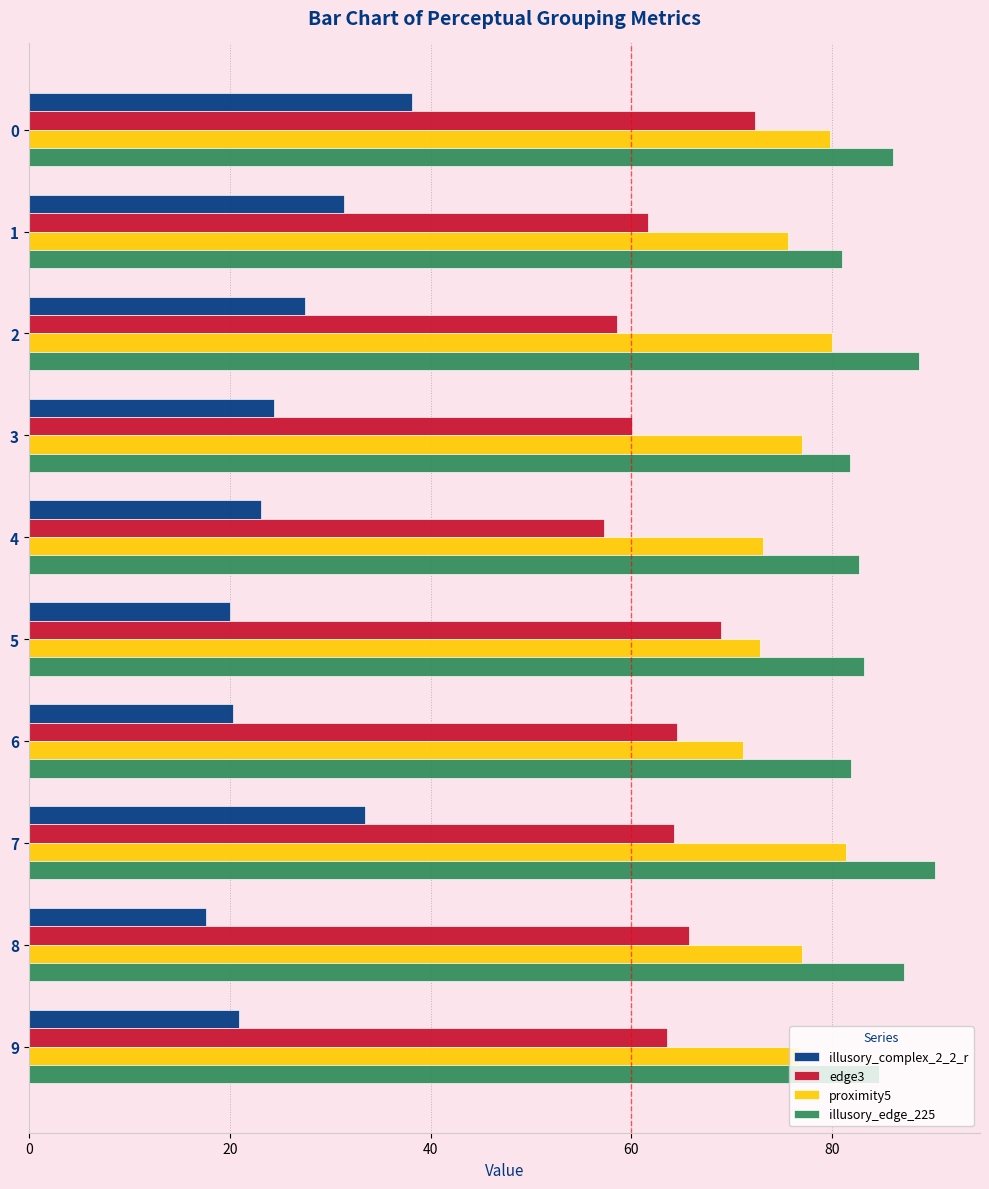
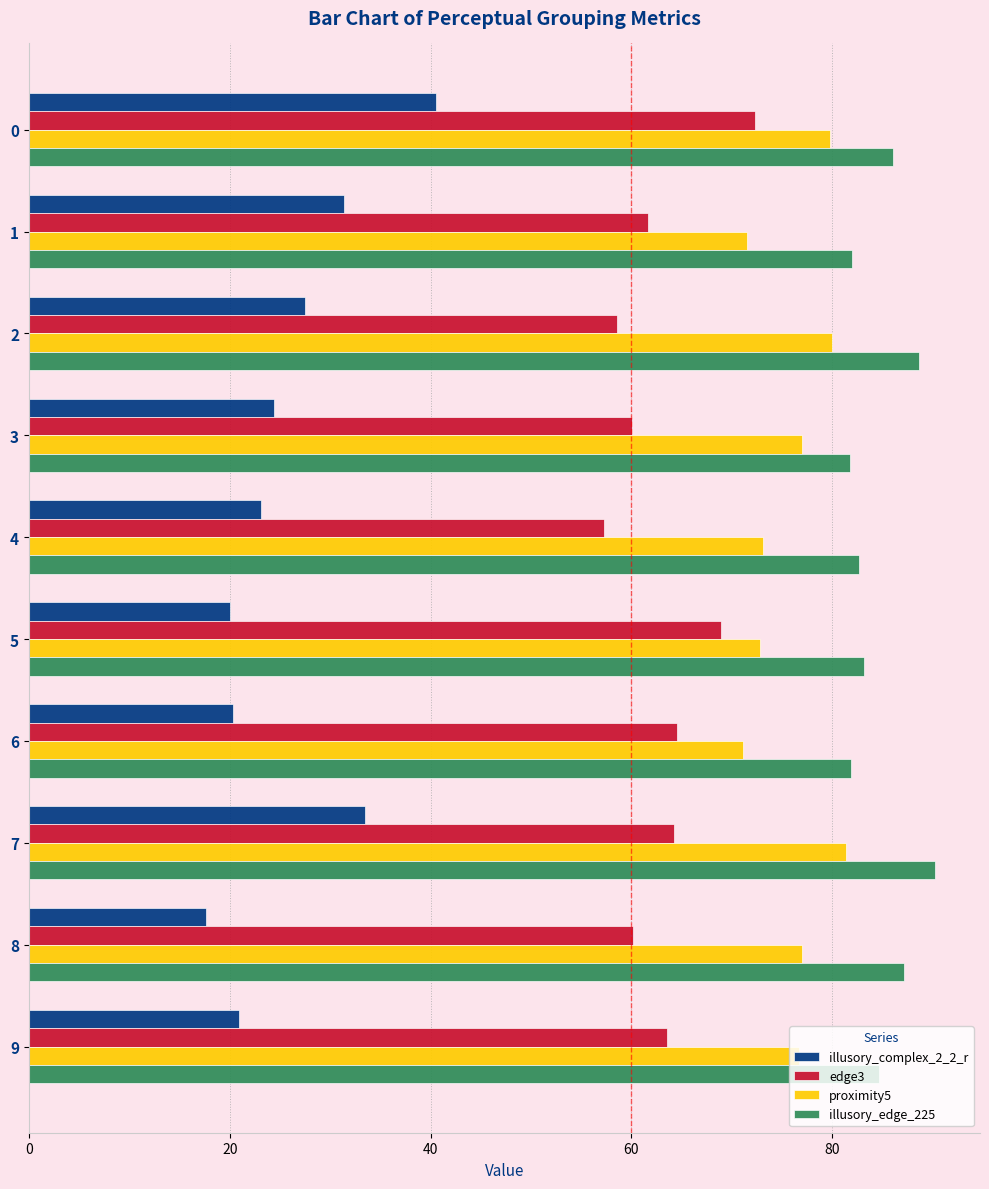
  {
    "illusory_complex_2_2_r": {
-     "0": 38.1,
+     "0": 40.6,
      "1": 31.4,
      "2": 27.5,
      "3": 24.4,
      "4": 23.2,
      "5": 20.0,
      "6": 20.4,
      "7": 33.5,
      "8": 17.6,
      "9": 20.9
    },
    "edge3": {
      "0": 72.3,
      "1": 61.6,
      "2": 58.6,
      "3": 60.0,
      "4": 57.3,
      "5": 68.9,
      "6": 64.5,
      "7": 64.3,
-     "8": 65.8,
+     "8": 60.2,
      "9": 63.6
    },
    "proximity5": {
      "0": 79.8,
-     "1": 75.6,
+     "1": 71.6,
      "2": 79.9,
      "3": 77.0,
      "4": 73.1,
      "5": 72.8,
      "6": 71.1,
      "7": 81.4,
      "8": 77.0
    },
    "illusory_edge_225": {
      "0": 86.1,
-     "1": 80.9,
+     "1": 81.9,
      "2": 88.6,
      "3": 81.7,
      "4": 82.7,
      "5": 83.2,
      "6": 81.9,
      "7": 90.2,
      "8": 87.1
    }
  }
